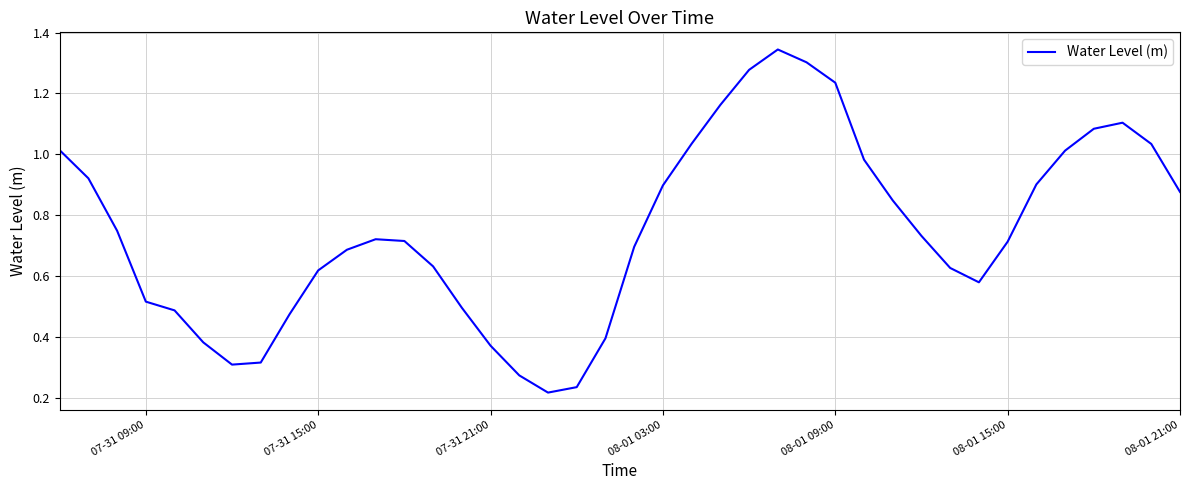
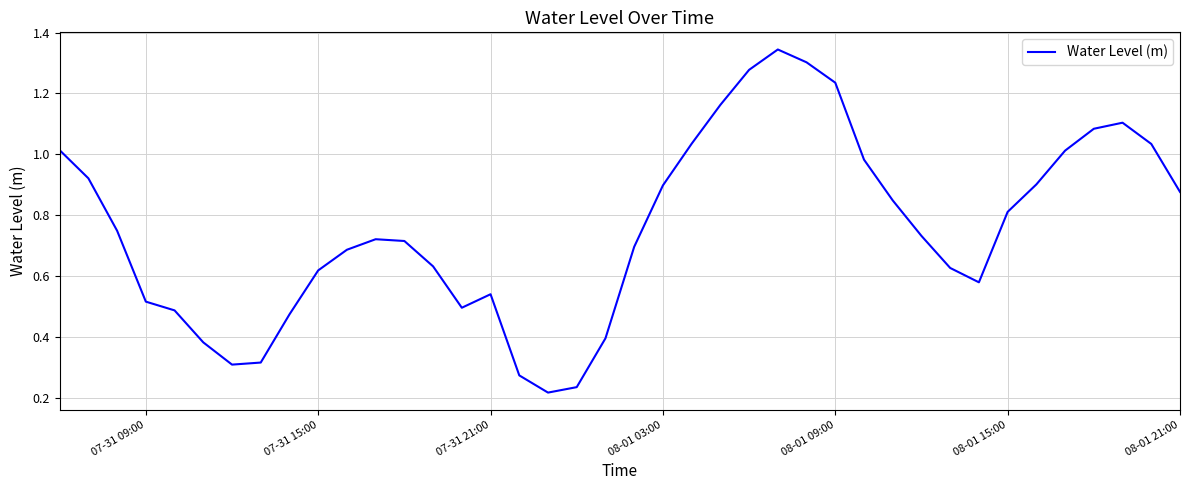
  {
    "07-31 09:00": 0.52,
    "07-31 15:00": 0.62,
-   "07-31 21:00": 0.37,
+   "07-31 21:00": 0.54,
    "08-01 03:00": 0.90,
    "08-01 09:00": 1.24,
-   "08-01 15:00": 0.71,
+   "08-01 15:00": 0.81,
    "08-01 21:00": 0.88
  }
